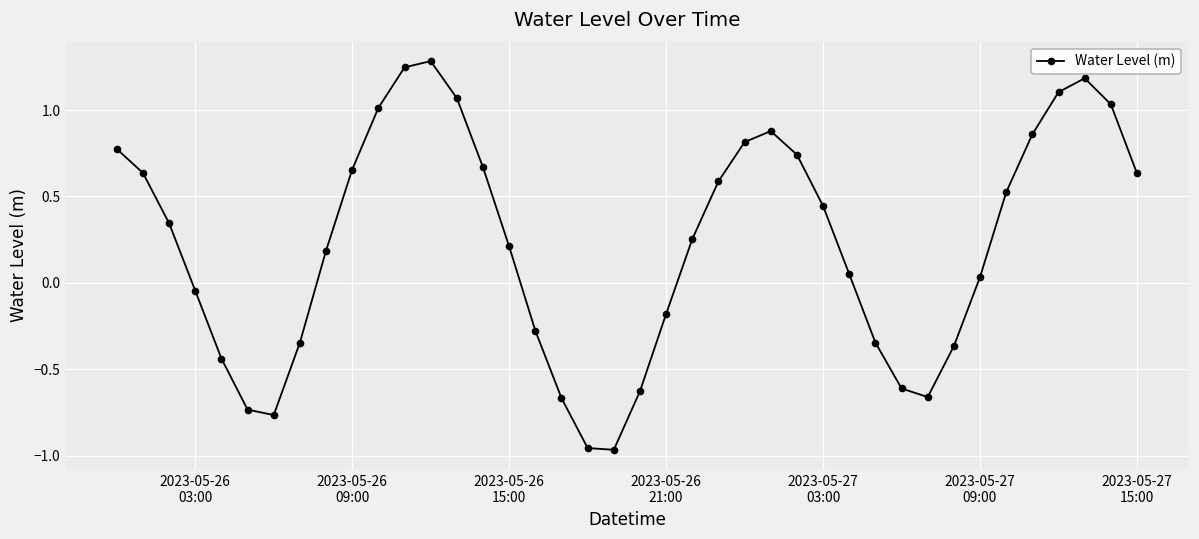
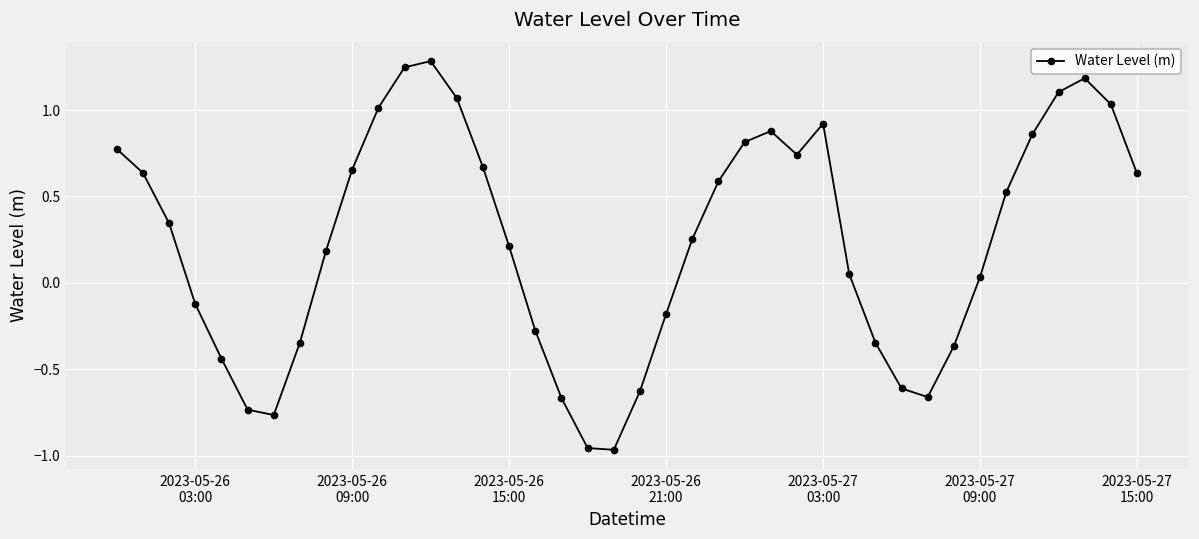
  {
-   "2023-05-26 03:00": -0.05,
+   "2023-05-26 03:00": -0.12,
    "2023-05-26 09:00": 0.66,
    "2023-05-26 15:00": 0.21,
    "2023-05-26 21:00": -0.18,
-   "2023-05-27 03:00": 0.44,
+   "2023-05-27 03:00": 0.92,
    "2023-05-27 09:00": 0.03,
    "2023-05-27 15:00": 0.63
  }
